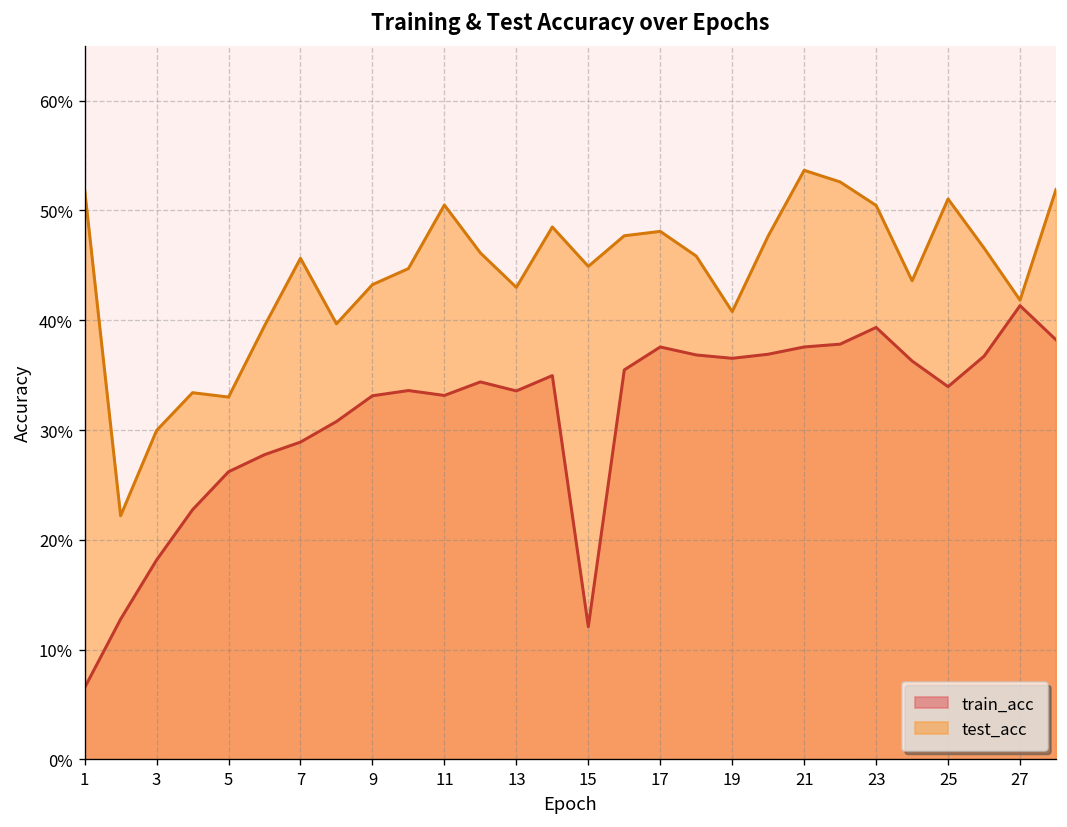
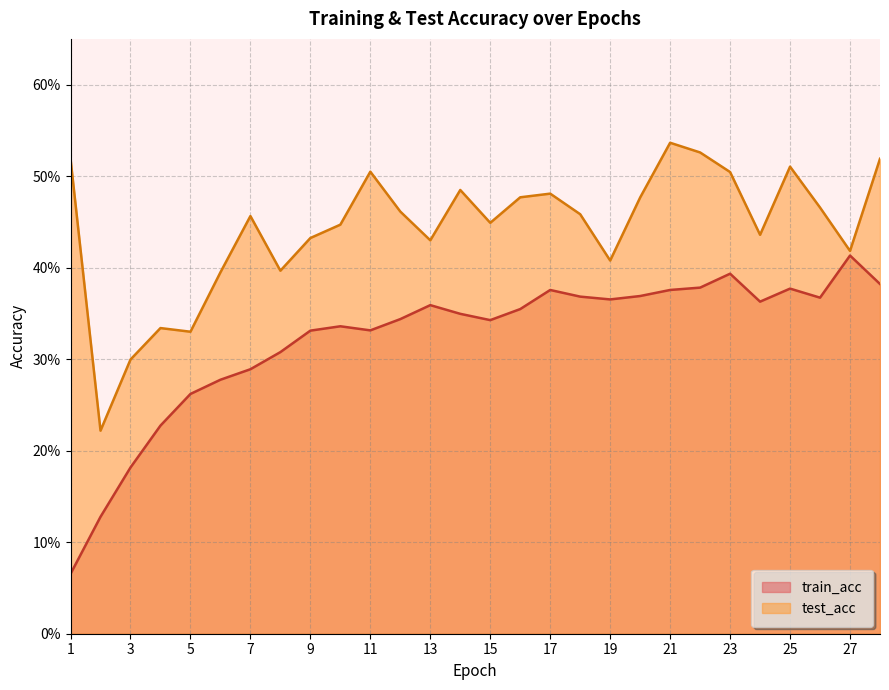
  {
    "train_acc": {
      "1": "7%",
      "3": "18%",
      "5": "26%",
      "7": "29%",
      "9": "33%",
      "11": "33%",
-     "13": "34%",
-     "15": "12%",
+     "13": "36%",
+     "15": "34%",
      "17": "38%",
      "19": "37%",
      "21": "38%",
      "23": "39%",
-     "25": "34%",
+     "25": "38%",
      "27": "41%"
    },
    "test_acc": {
      "1": "52%",
      "3": "30%",
      "5": "33%",
      "7": "46%",
      "9": "43%",
      "11": "50%",
      "13": "43%",
      "15": "45%",
      "17": "48%",
      "19": "41%",
      "21": "54%",
      "23": "50%",
      "25": "51%",
      "27": "42%"
    }
  }
